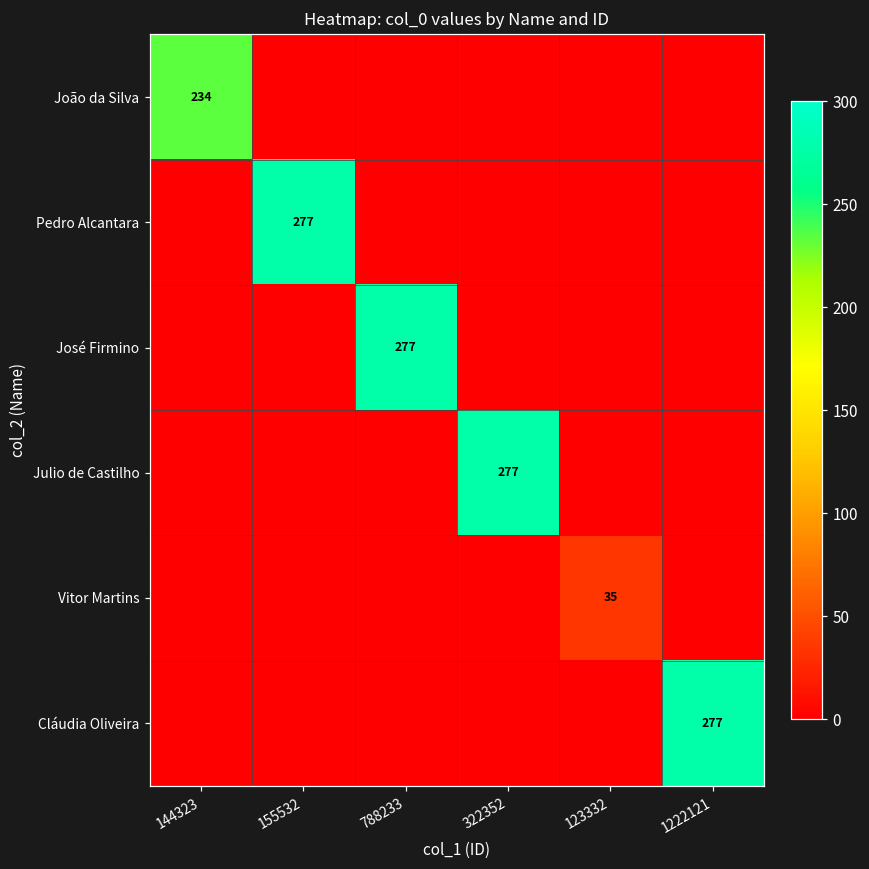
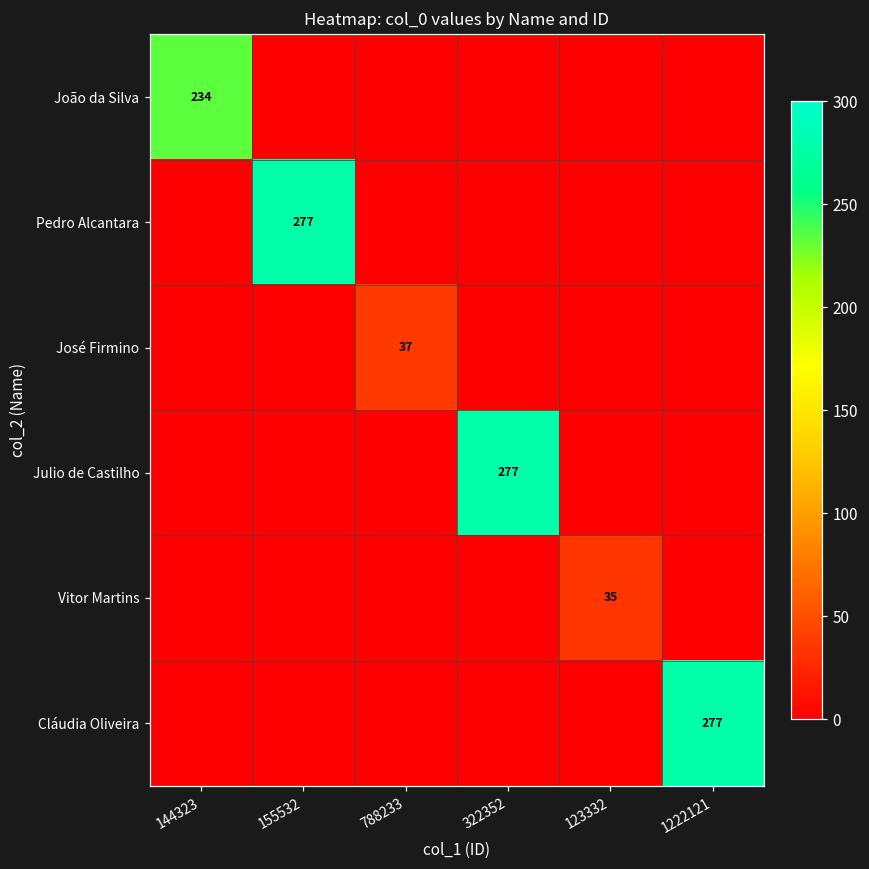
  {
    "João da Silva": {
      "144323": 234
    },
    "Pedro Alcantara": {
      "155532": 277
    },
    "José Firmino": {
-     "788233": 277
+     "788233": 37
    },
    "Julio de Castilho": {
      "322352": 277
    },
    "Vitor Martins": {
      "123332": 35
    },
    "Cláudia Oliveira": {
      "1222121": 277
    }
  }
